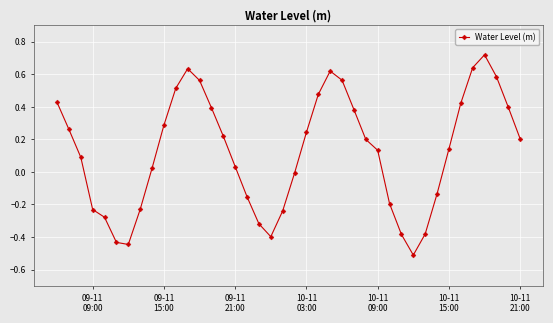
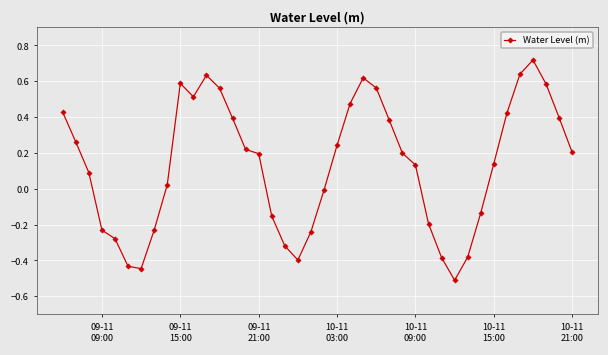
  {
    "09-11 09:00": -0.23,
-   "09-11 15:00": 0.29,
-   "09-11 21:00": 0.03,
+   "09-11 15:00": 0.59,
+   "09-11 21:00": 0.20,
    "10-11 03:00": 0.24,
    "10-11 09:00": 0.13,
    "10-11 15:00": 0.14,
    "10-11 21:00": 0.20
  }
